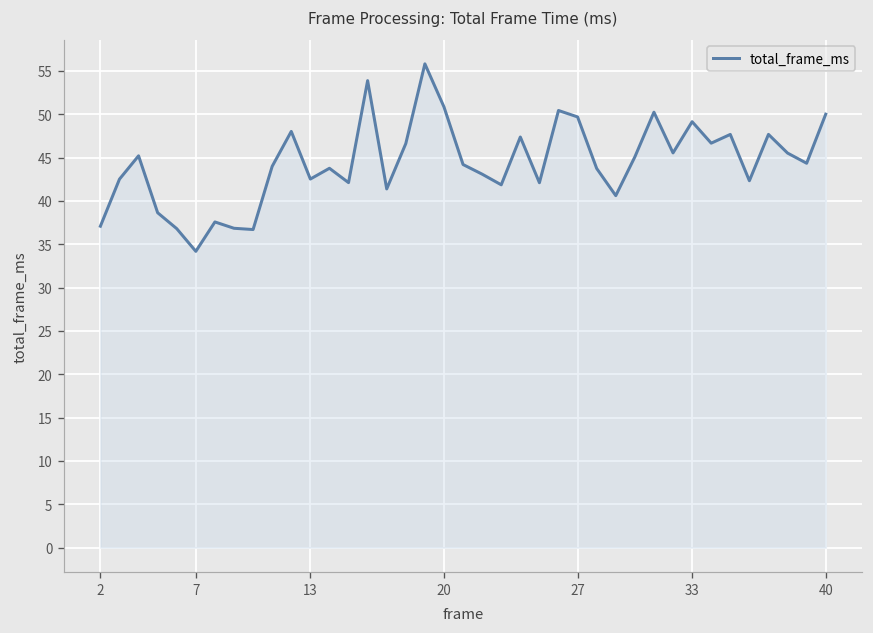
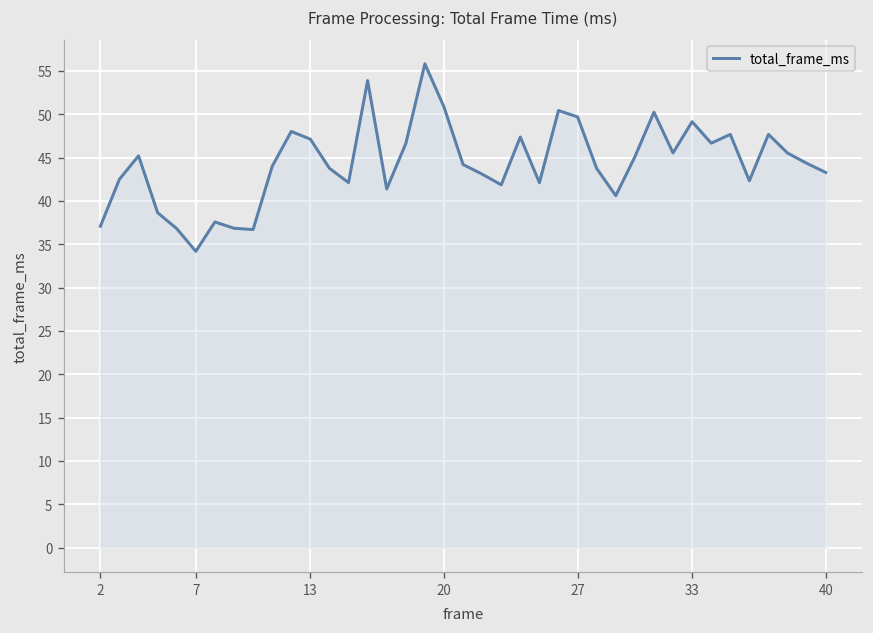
  {
    "2": 37,
    "7": 34,
-   "13": 43,
+   "13": 47,
    "20": 51,
    "27": 50,
    "33": 49,
-   "40": 50
+   "40": 43
  }
